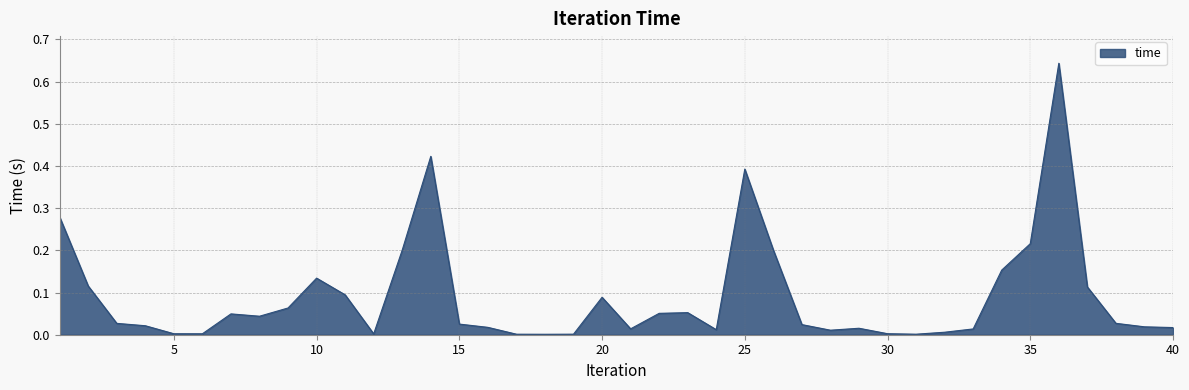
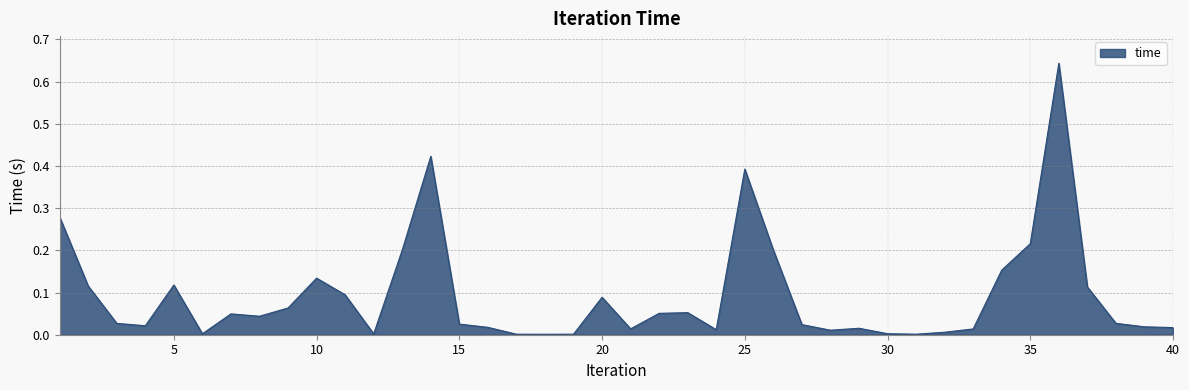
  {
-   "5": 0.00,
+   "5": 0.12,
    "10": 0.13,
    "15": 0.03,
    "20": 0.09,
    "25": 0.39,
    "30": 0.00,
    "35": 0.22,
    "40": 0.02
  }
